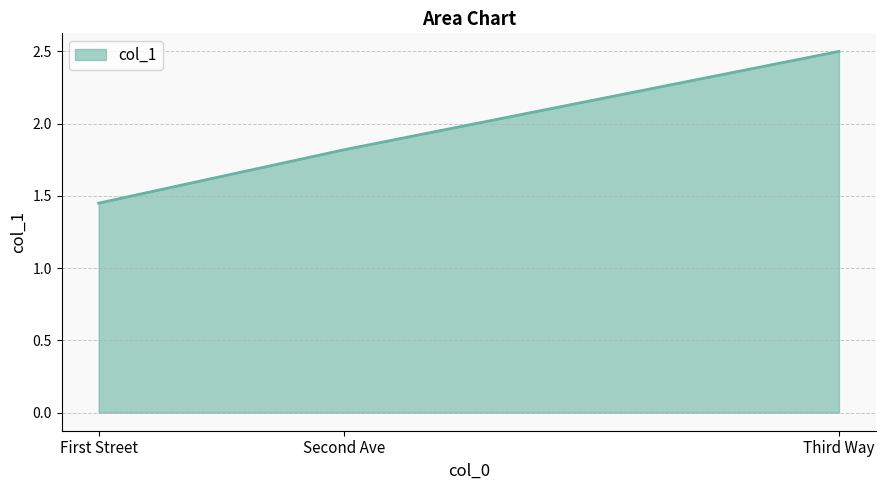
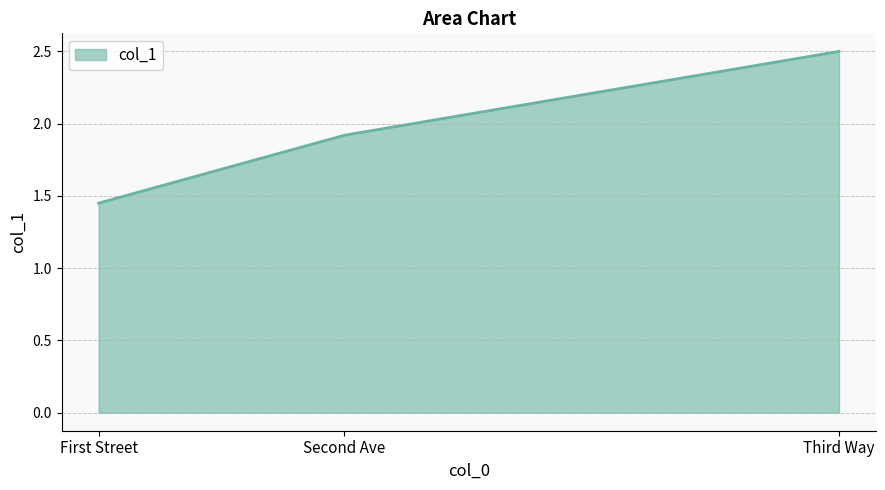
  {
    "First Street": 1.45,
-   "Second Ave": 1.82,
+   "Second Ave": 1.92,
    "Third Way": 2.50
  }
